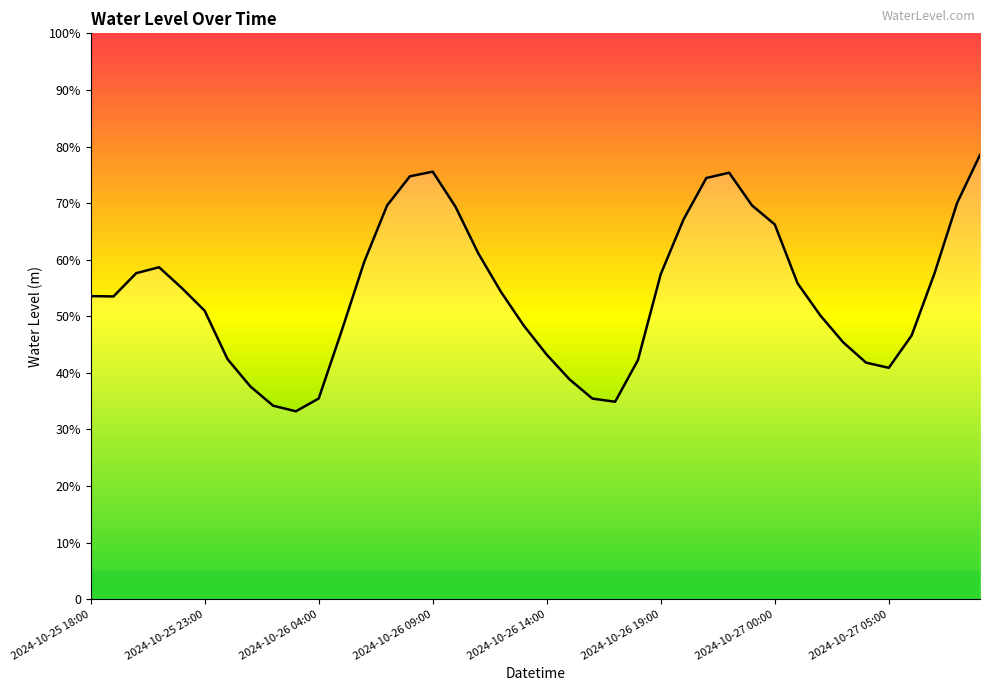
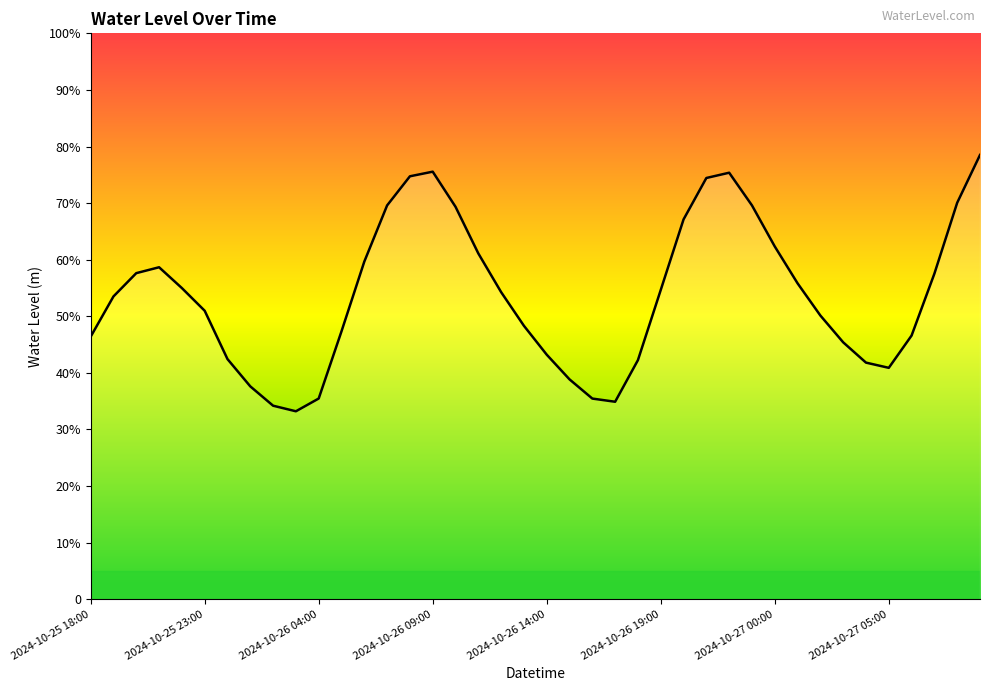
  {
-   "2024-10-25 18:00": "54%",
+   "2024-10-25 18:00": "46%",
    "2024-10-25 23:00": "51%",
    "2024-10-26 04:00": "35%",
    "2024-10-26 09:00": "76%",
    "2024-10-26 14:00": "43%",
-   "2024-10-26 19:00": "57%",
-   "2024-10-27 00:00": "66%",
+   "2024-10-26 19:00": "55%",
+   "2024-10-27 00:00": "62%",
    "2024-10-27 05:00": "41%"
  }
